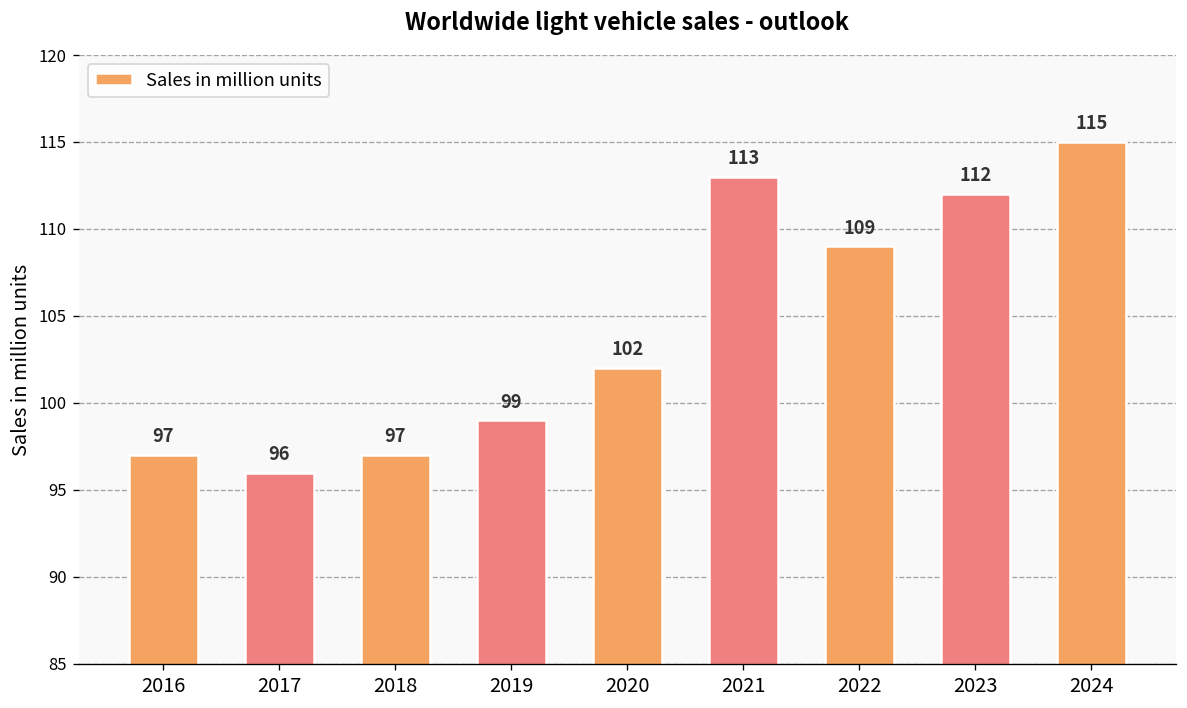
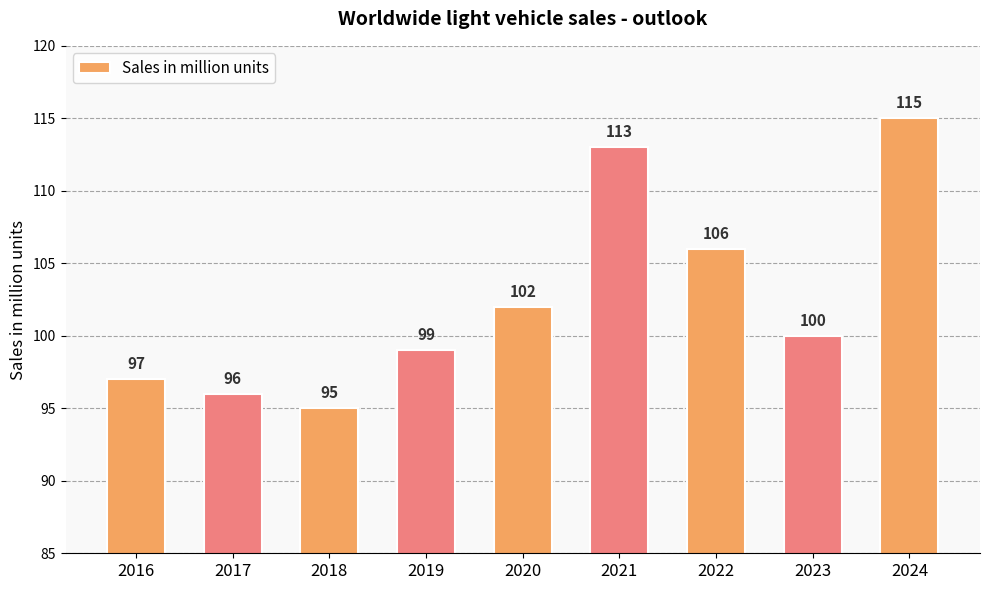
  {
    "2016": 97,
    "2017": 96,
-   "2018": 97,
+   "2018": 95,
    "2019": 99,
    "2020": 102,
    "2021": 113,
-   "2022": 109,
-   "2023": 112,
+   "2022": 106,
+   "2023": 100,
    "2024": 115
  }
